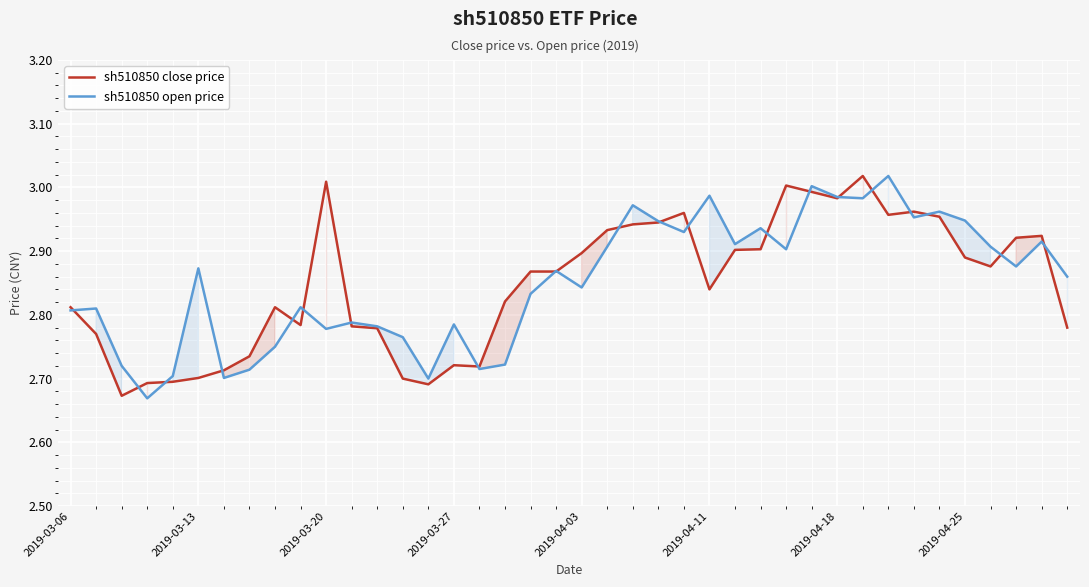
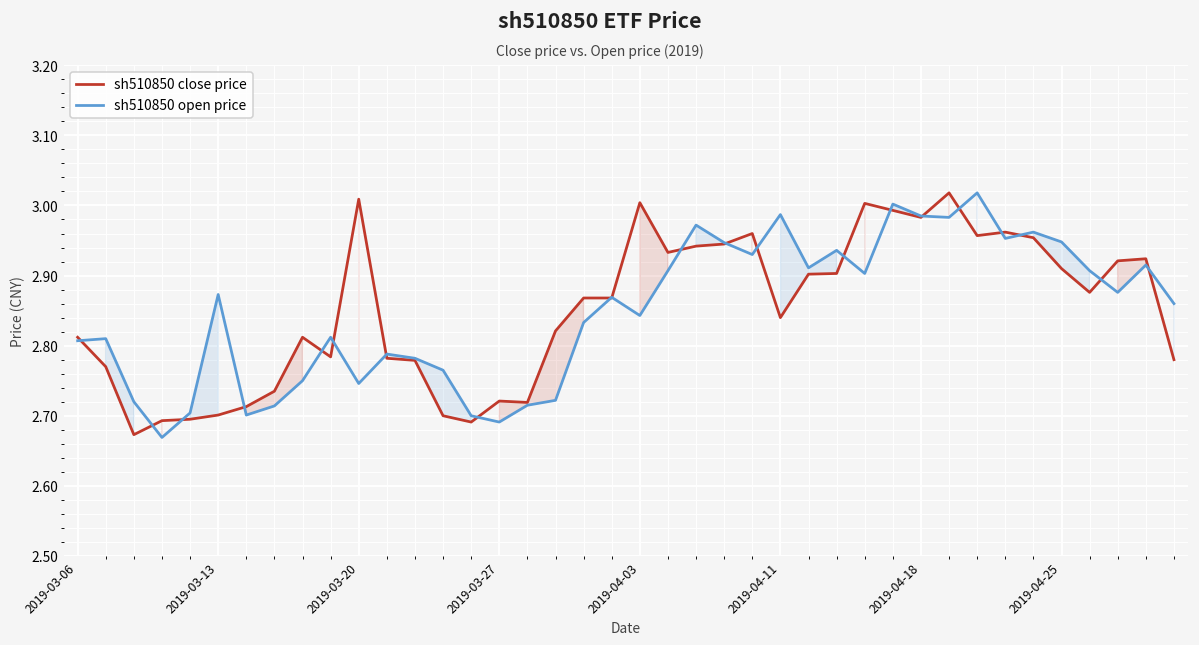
  {
    "sh510850 close price": {
      "2019-03-06": 2.81,
      "2019-03-13": 2.70,
      "2019-03-20": 3.01,
      "2019-03-27": 2.72,
-     "2019-04-03": 2.90,
+     "2019-04-03": 3.00,
      "2019-04-11": 2.84,
-     "2019-04-25": 2.89
+     "2019-04-25": 2.91
    },
    "sh510850 open price": {
      "2019-03-06": 2.81,
      "2019-03-13": 2.87,
-     "2019-03-20": 2.78,
-     "2019-03-27": 2.79,
+     "2019-03-20": 2.75,
+     "2019-03-27": 2.69,
      "2019-04-03": 2.84,
      "2019-04-11": 2.99,
      "2019-04-25": 2.95
    }
  }
